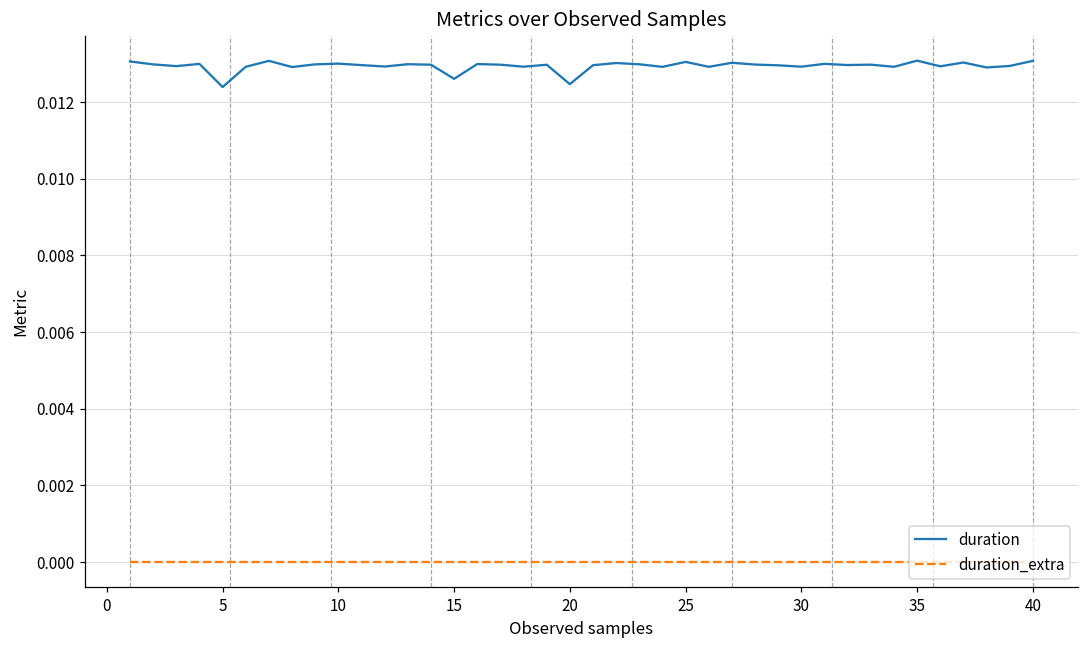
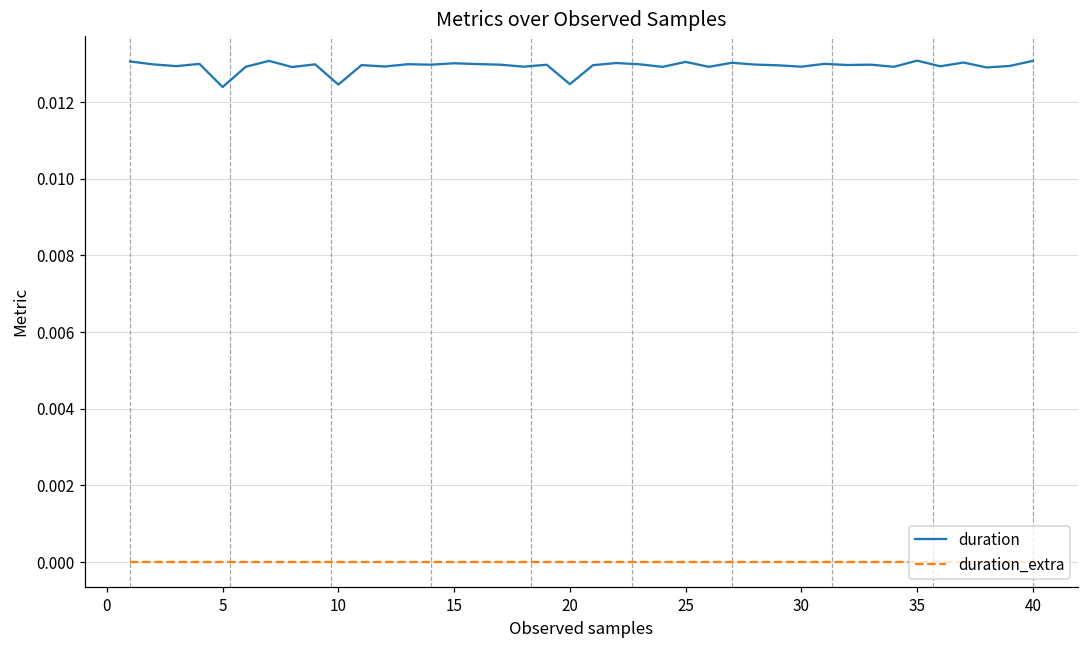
  {
    "duration": {
      "5": 0.0124,
-     "10": 0.0130,
-     "15": 0.0126,
+     "10": 0.0125,
+     "15": 0.0130,
      "20": 0.0125,
      "25": 0.0130,
      "30": 0.0129,
      "35": 0.0131,
      "40": 0.0131
    },
    "duration_extra": {
      "5": 0.0000,
      "10": 0.0000,
      "15": 0.0000,
      "20": 0.0000,
      "25": 0.0000,
      "30": 0.0000
    }
  }
